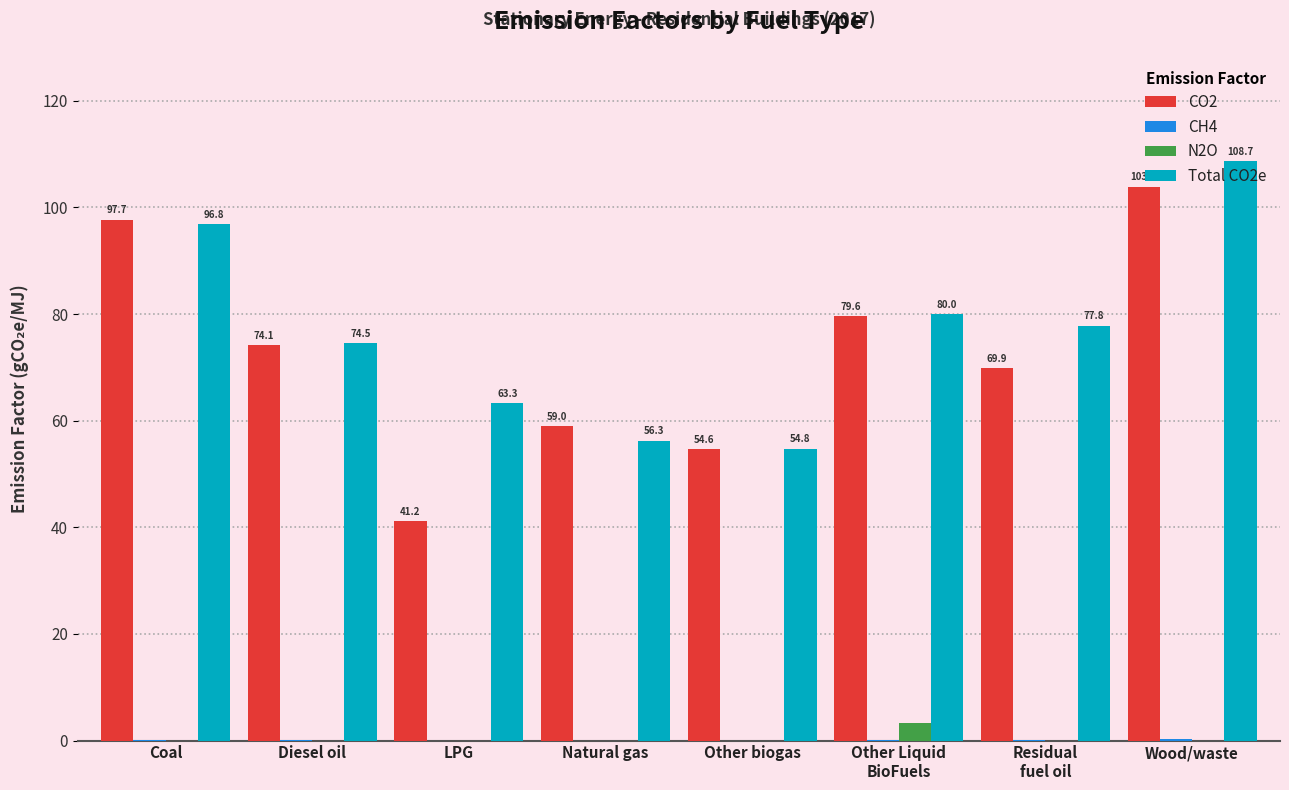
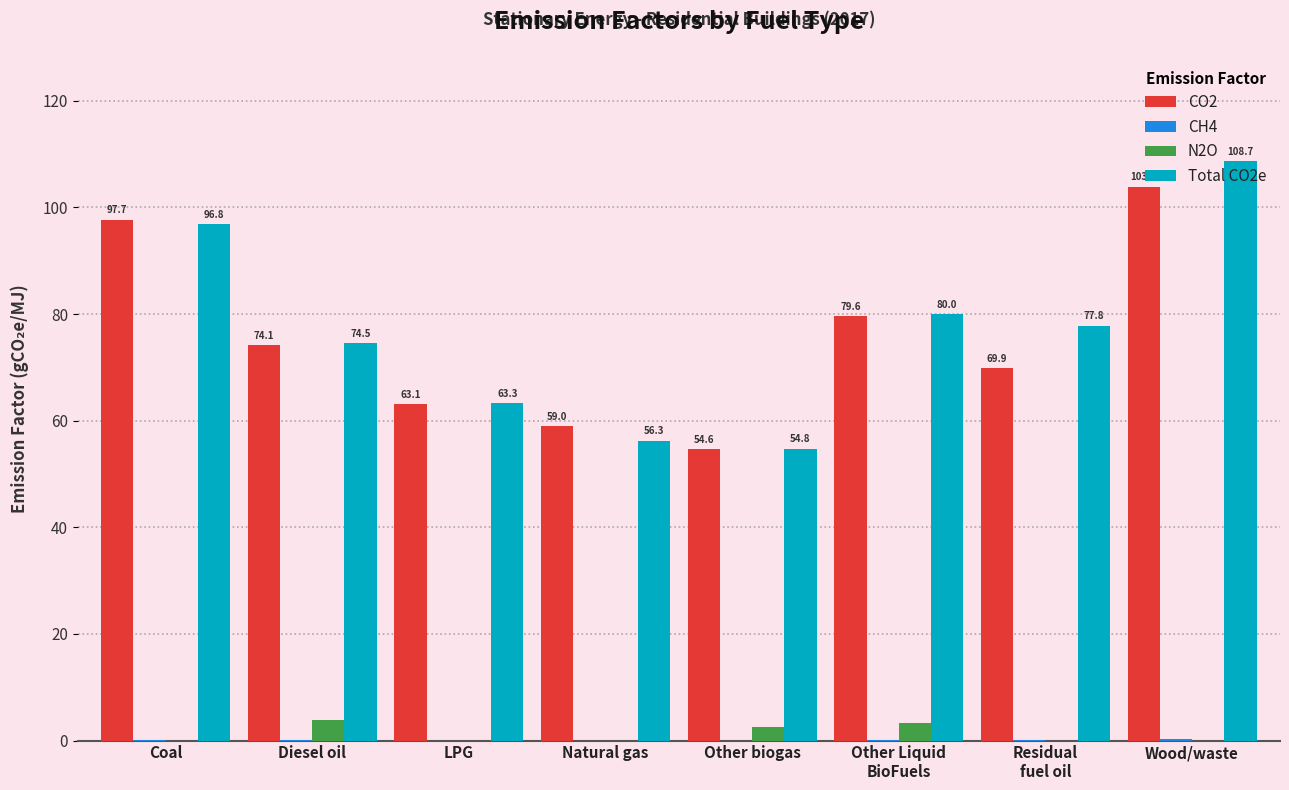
  {
    "CO2": {
      "Coal": 97.7,
      "Diesel oil": 74.1,
-     "LPG": 41.2,
+     "LPG": 63.1,
      "Natural gas": 59.0,
      "Other biogas": 54.6,
      "Other Liquid BioFuels": 79.6,
      "Residual fuel oil": 69.9,
      "Wood/waste": 103.9
    },
    "N2O": {
-     "Diesel oil": 0,
-     "Other biogas": 0,
+     "Diesel oil": 4,
+     "Other biogas": 3,
      "Other Liquid BioFuels": 3
    }
  }
